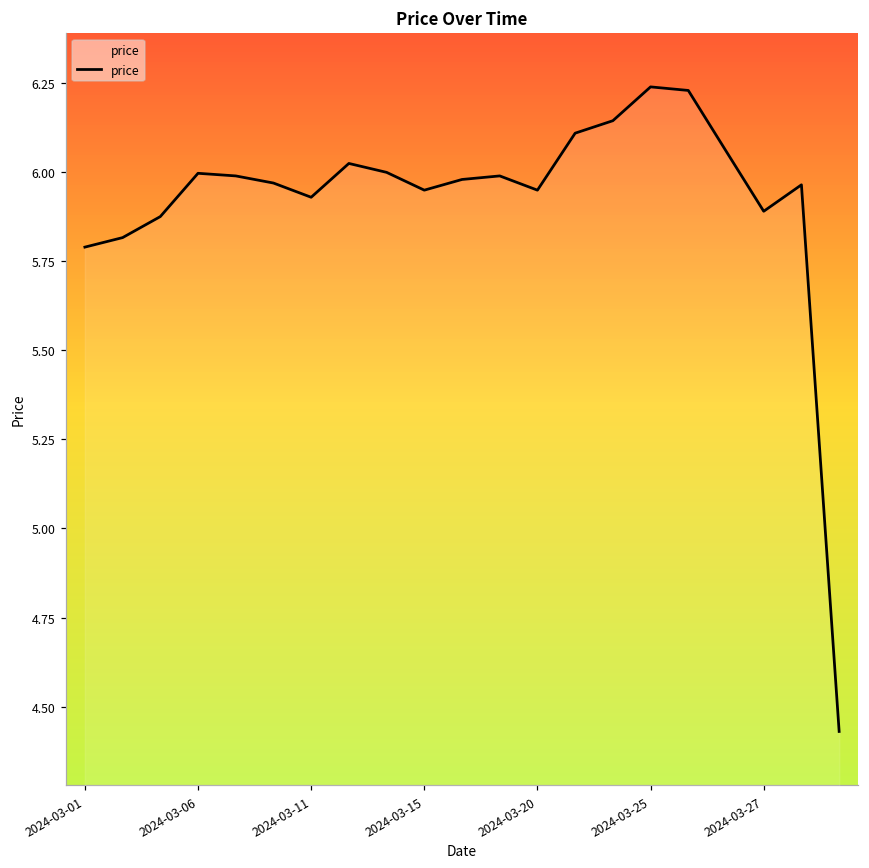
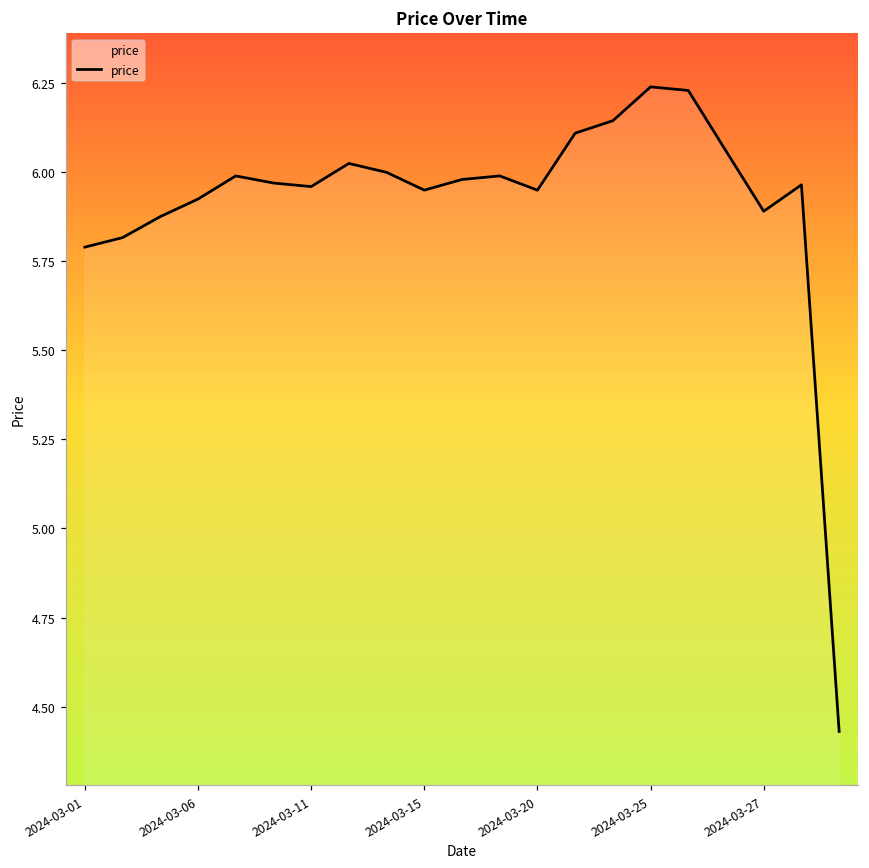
  {
    "2024-03-01": 5.79,
-   "2024-03-06": 6.00,
-   "2024-03-11": 5.93,
+   "2024-03-06": 5.92,
+   "2024-03-11": 5.96,
    "2024-03-15": 5.95,
    "2024-03-20": 5.95,
    "2024-03-27": 5.89
  }
